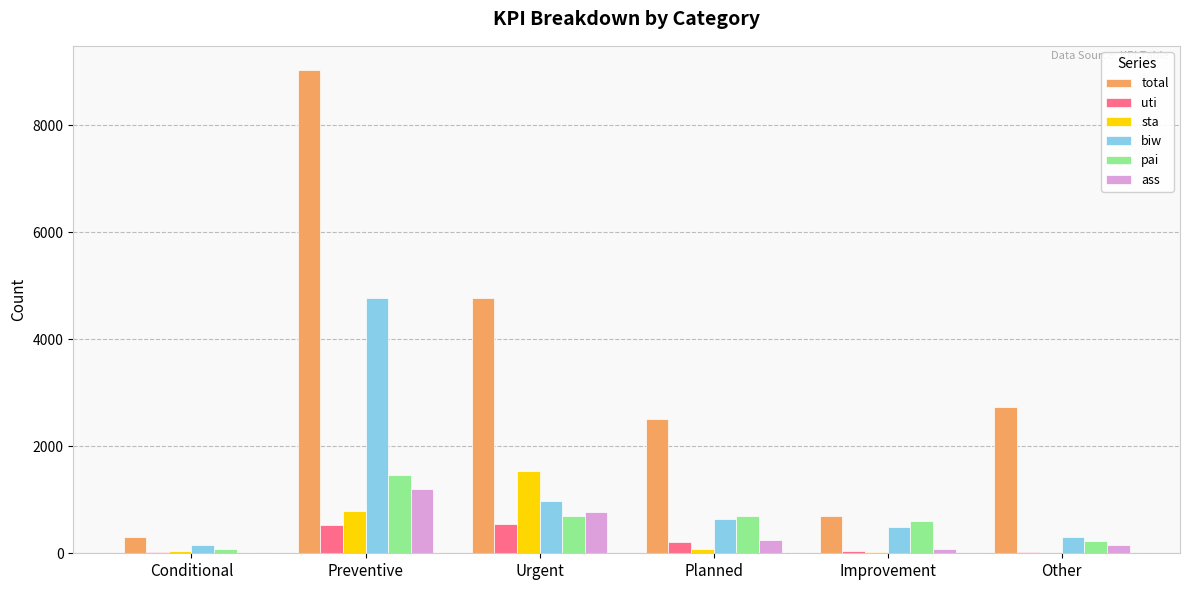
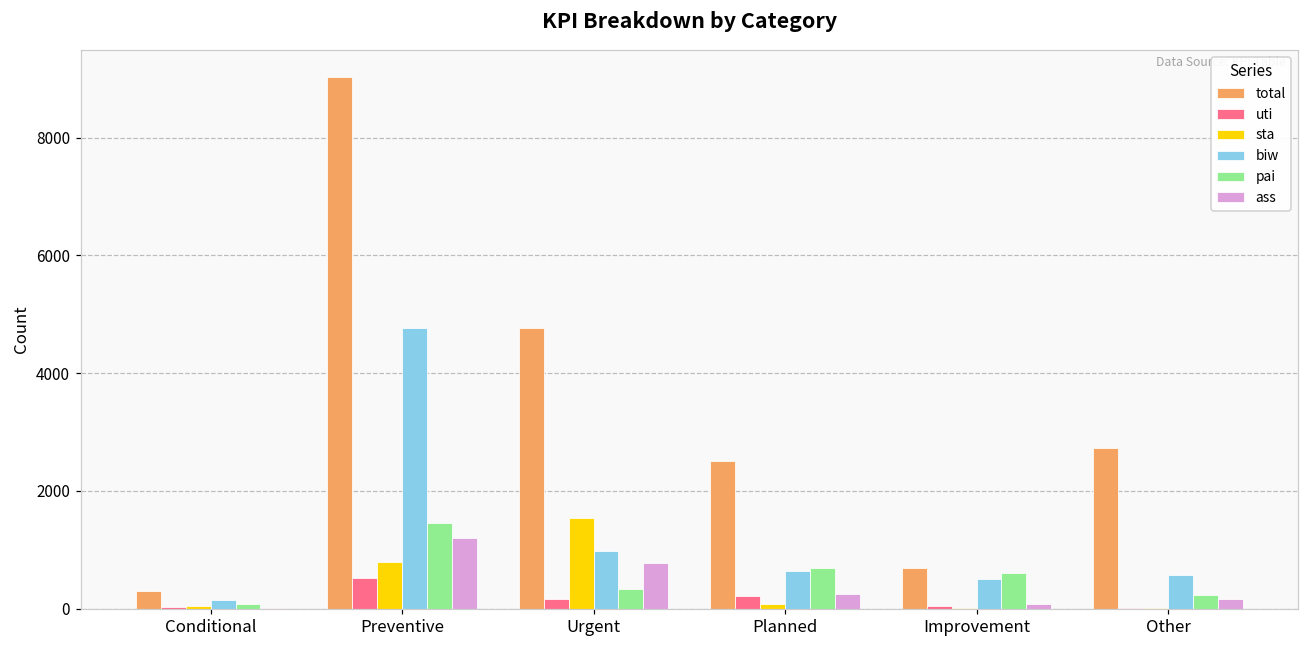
  {
    "total": {
      "Conditional": 300,
      "Preventive": 9000,
      "Urgent": 4800,
      "Planned": 2500,
      "Improvement": 700,
      "Other": 2700
    },
    "uti": {
      "Preventive": 500,
-     "Urgent": 500,
+     "Urgent": 200,
      "Planned": 200
    },
    "sta": {
      "Preventive": 800,
      "Urgent": 1500,
      "Planned": 100
    },
    "biw": {
      "Conditional": 100,
      "Preventive": 4800,
      "Urgent": 1000,
      "Planned": 600,
      "Improvement": 500,
-     "Other": 300
+     "Other": 600
    },
    "pai": {
      "Conditional": 100,
      "Preventive": 1500,
-     "Urgent": 700,
+     "Urgent": 300,
      "Planned": 700,
      "Improvement": 600,
      "Other": 200
    },
    "ass": {
      "Preventive": 1200,
      "Urgent": 800,
      "Planned": 300,
      "Improvement": 100,
      "Other": 200
    }
  }
